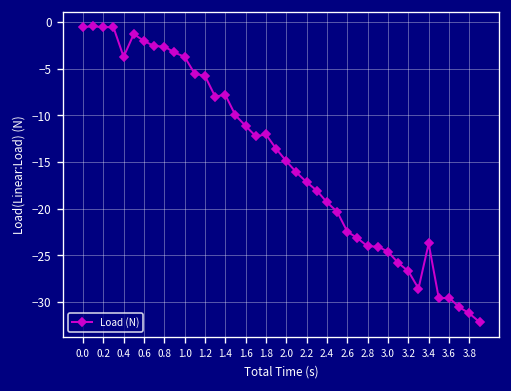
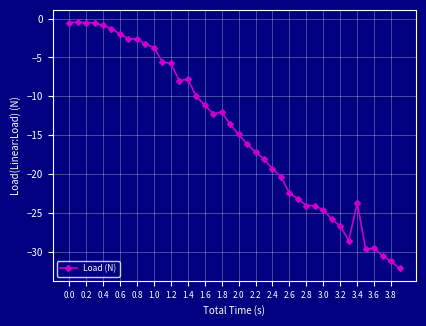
  {
    "0.0": -1,
    "0.2": -1,
-   "0.4": -4,
+   "0.4": -1,
    "0.6": -2,
    "0.8": -3,
    "1.0": -4,
    "1.2": -6,
    "1.4": -8,
    "1.6": -11,
    "1.8": -12,
    "2.0": -15,
    "2.2": -17,
    "2.4": -19,
    "2.6": -22,
    "2.8": -24,
    "3.0": -25,
    "3.2": -27,
    "3.4": -24,
    "3.6": -30,
    "3.8": -31
  }
